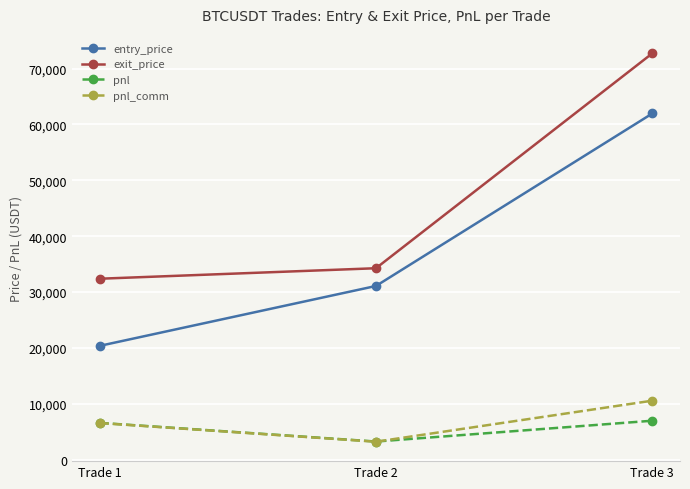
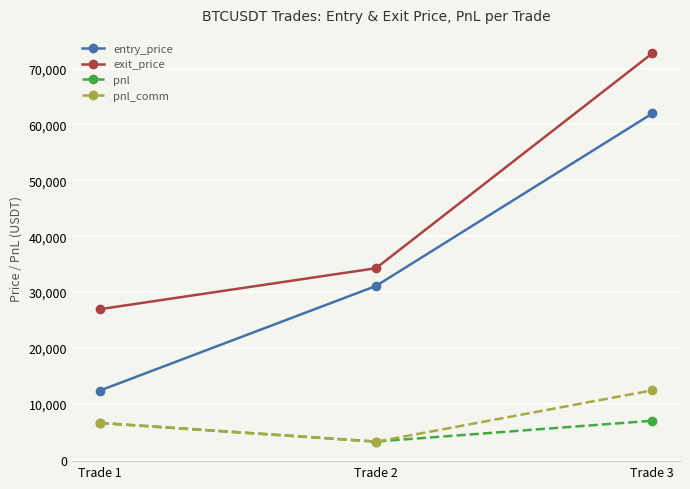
  {
    "entry_price": {
-     "Trade 1": "20,000",
+     "Trade 1": "12,000",
      "Trade 2": "31,000",
      "Trade 3": "62,000"
    },
    "exit_price": {
-     "Trade 1": "32,000",
+     "Trade 1": "27,000",
      "Trade 2": "34,000",
      "Trade 3": "73,000"
    },
    "pnl": {
      "Trade 3": "7,000"
    },
    "pnl_comm": {
-     "Trade 3": "11,000"
+     "Trade 3": "12,000"
    }
  }
